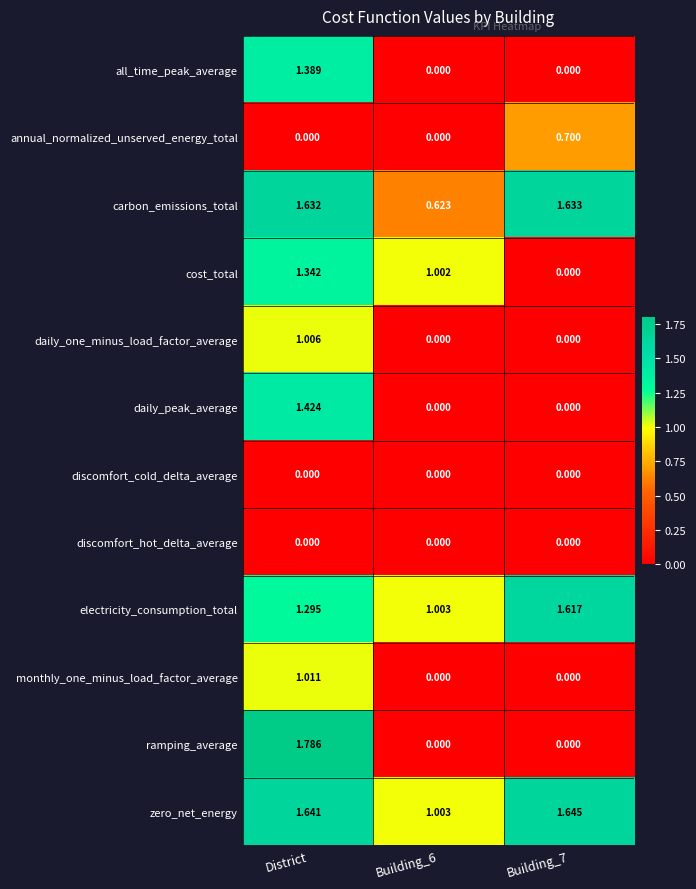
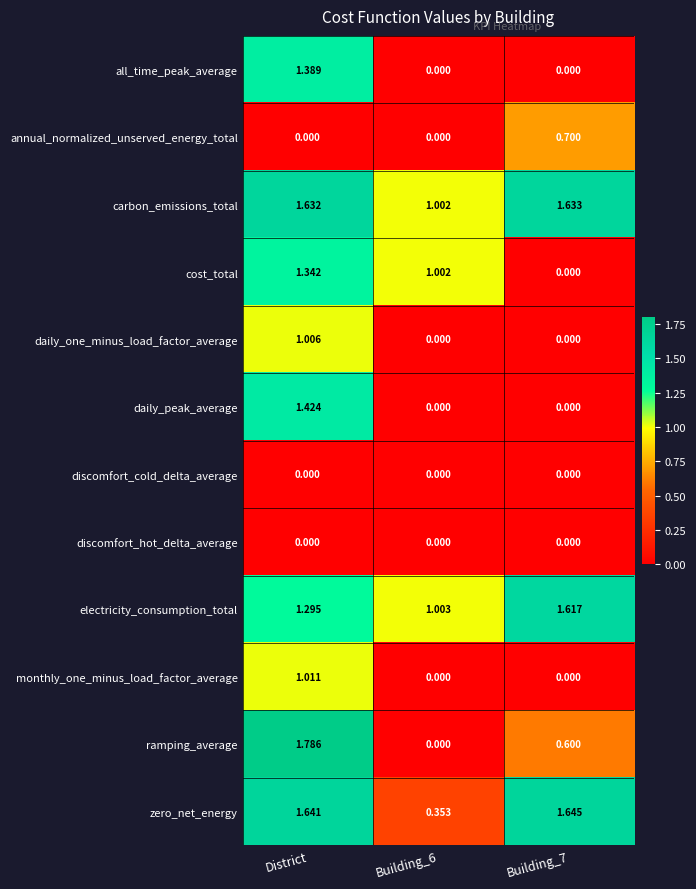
  {
    "all_time_peak_average": {
      "District": 1.389,
      "Building_6": 0.000,
      "Building_7": 0.000
    },
    "annual_normalized_unserved_energy_total": {
      "District": 0.000,
      "Building_6": 0.000,
      "Building_7": 0.700
    },
    "carbon_emissions_total": {
      "District": 1.632,
-     "Building_6": 0.623,
+     "Building_6": 1.002,
      "Building_7": 1.633
    },
    "cost_total": {
      "District": 1.342,
      "Building_6": 1.002,
      "Building_7": 0.000
    },
    "daily_one_minus_load_factor_average": {
      "District": 1.006,
      "Building_6": 0.000,
      "Building_7": 0.000
    },
    "daily_peak_average": {
      "District": 1.424,
      "Building_6": 0.000,
      "Building_7": 0.000
    },
    "discomfort_cold_delta_average": {
      "District": 0.000,
      "Building_6": 0.000,
      "Building_7": 0.000
    },
    "discomfort_hot_delta_average": {
      "District": 0.000,
      "Building_6": 0.000,
      "Building_7": 0.000
    },
    "electricity_consumption_total": {
      "District": 1.295,
      "Building_6": 1.003,
      "Building_7": 1.617
    },
    "monthly_one_minus_load_factor_average": {
      "District": 1.011,
      "Building_6": 0.000,
      "Building_7": 0.000
    },
    "ramping_average": {
      "District": 1.786,
      "Building_6": 0.000,
-     "Building_7": 0.000
+     "Building_7": 0.600
    },
    "zero_net_energy": {
      "District": 1.641,
-     "Building_6": 1.003,
+     "Building_6": 0.353,
      "Building_7": 1.645
    }
  }
